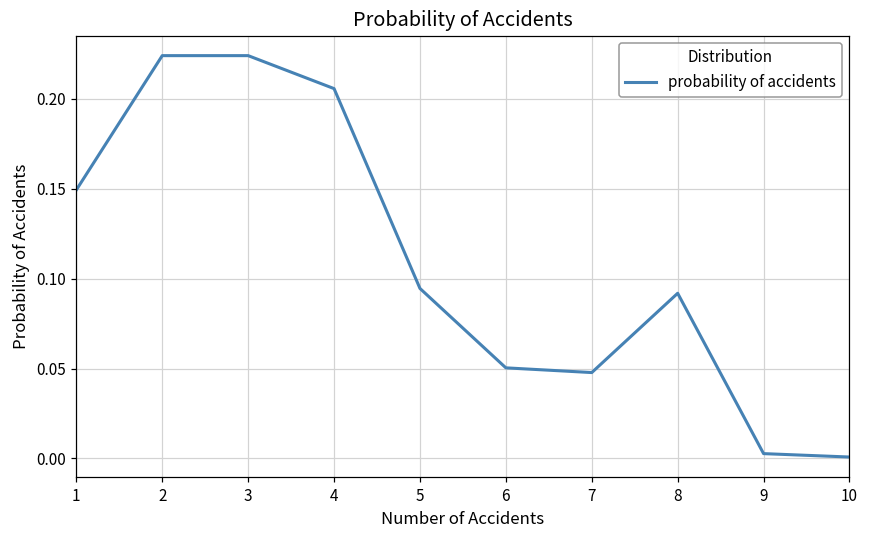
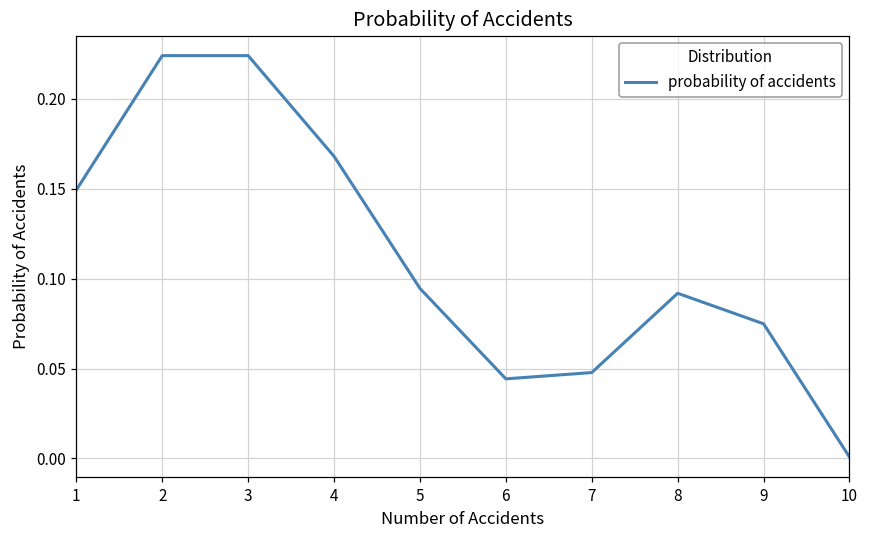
  {
    "1": 0.149,
    "2": 0.224,
    "3": 0.224,
-   "4": 0.206,
+   "4": 0.168,
    "5": 0.095,
-   "6": 0.050,
+   "6": 0.044,
    "7": 0.048,
    "8": 0.092,
-   "9": 0.003,
+   "9": 0.075,
    "10": 0.001
  }
